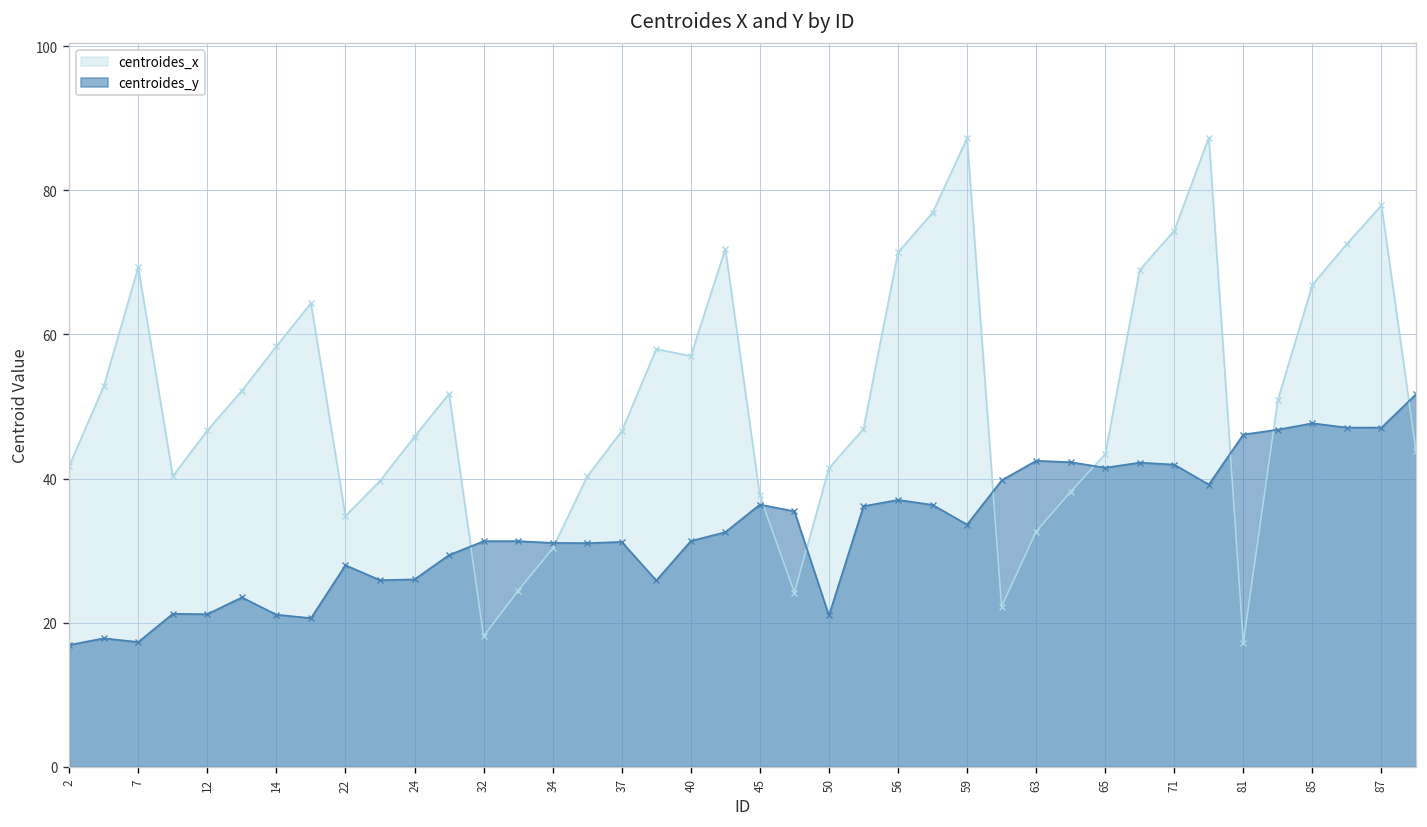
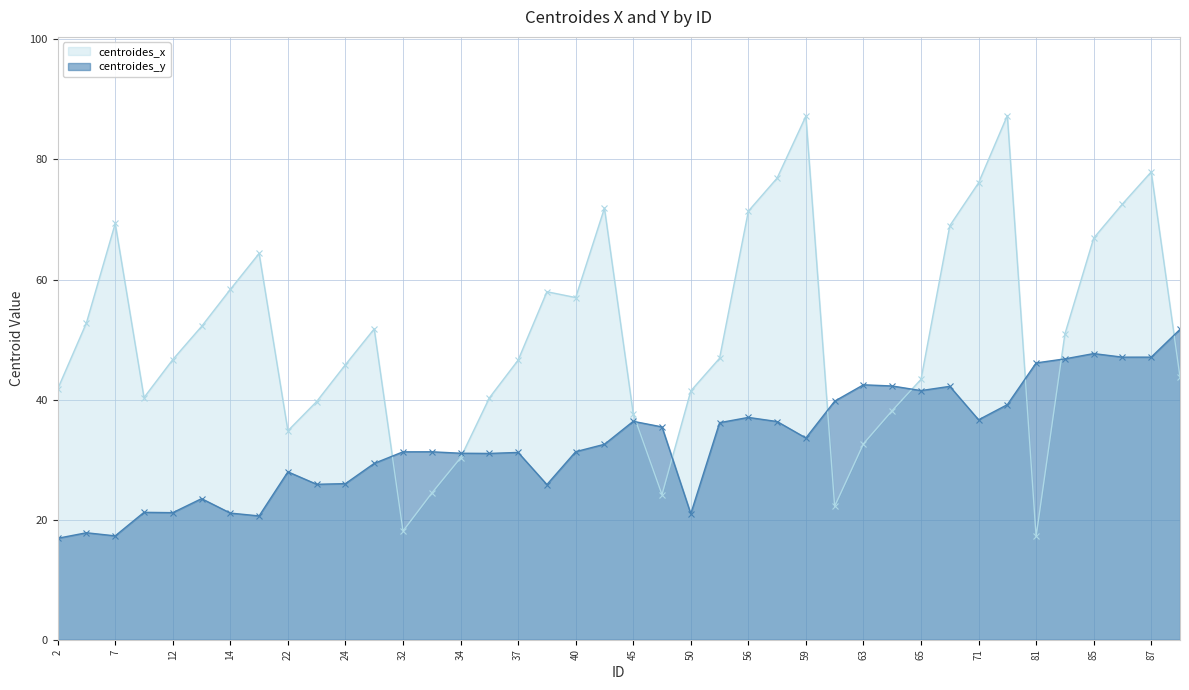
  {
    "centroides_x": {
      "2": 42,
      "12": 47,
      "14": 58,
      "22": 35,
      "24": 46,
      "32": 18,
      "34": 30,
      "40": 57,
      "45": 38,
      "50": 41,
      "56": 71,
      "59": 87,
      "63": 33,
      "65": 43,
-     "71": 74,
+     "71": 76,
      "81": 17,
      "85": 67,
      "87": 78
    },
    "centroides_y": {
      "2": 17,
      "12": 21,
      "14": 21,
      "22": 28,
      "24": 26,
      "32": 31,
      "34": 31,
      "40": 31,
      "45": 36,
      "50": 21,
      "56": 37,
      "59": 34,
      "63": 42,
      "65": 42,
-     "71": 42,
+     "71": 37,
      "81": 46,
      "85": 48,
      "87": 47
    }
  }
